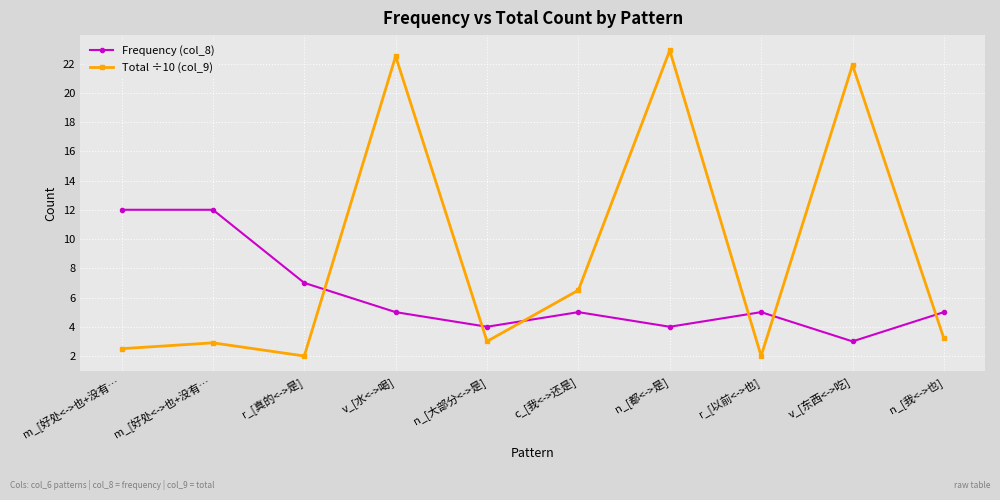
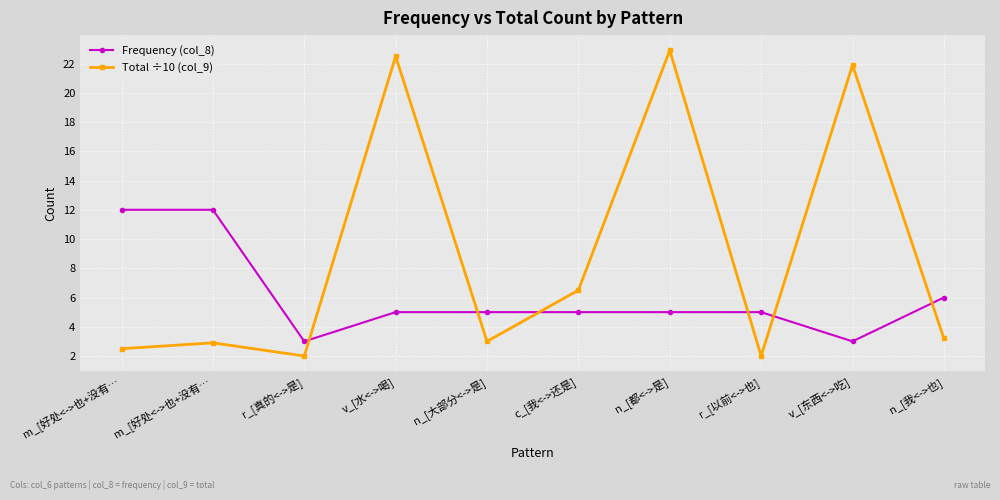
  {
    "Frequency (col_8)": {
-     "r_[真的<->是]": 7,
+     "r_[真的<->是]": 3,
      "v_[水<->喝]": 5,
-     "n_[大部分<->是]": 4,
+     "n_[大部分<->是]": 5,
      "c_[我<->还是]": 5,
-     "n_[都<->是]": 4,
+     "n_[都<->是]": 5,
      "r_[以前<->也]": 5,
      "v_[东西<->吃]": 3,
-     "n_[我<->也]": 5
+     "n_[我<->也]": 6
    },
    "Total ÷10 (col_9)": {
      "r_[真的<->是]": 2,
      "v_[水<->喝]": 22.5,
      "n_[大部分<->是]": 3,
      "c_[我<->还是]": 6.5,
      "n_[都<->是]": 23,
      "r_[以前<->也]": 2,
      "v_[东西<->吃]": 22,
      "n_[我<->也]": 3.2
    }
  }
